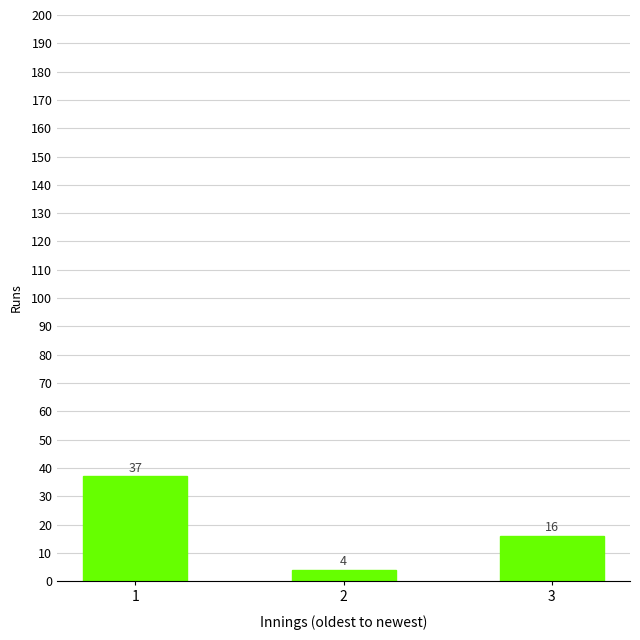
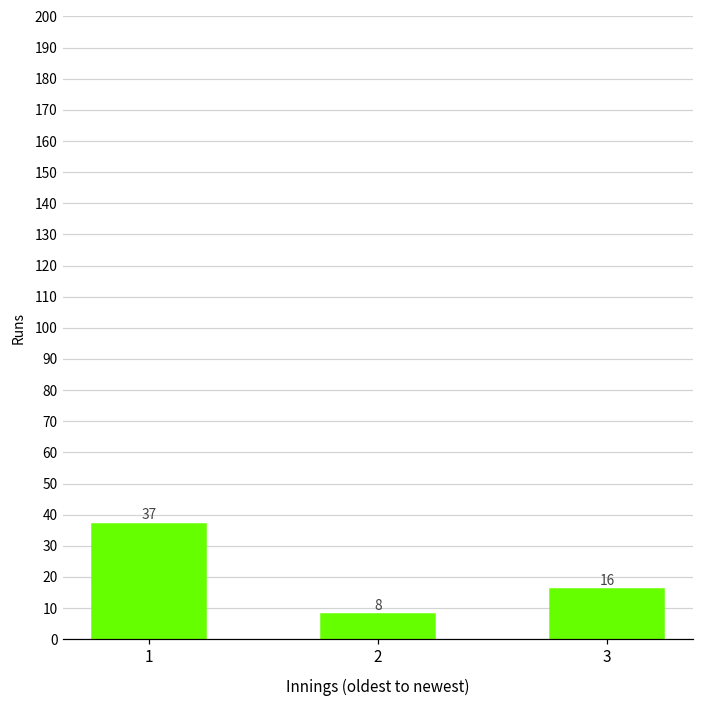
  {
    "1": 37,
-   "2": 4,
+   "2": 8,
    "3": 16
  }
